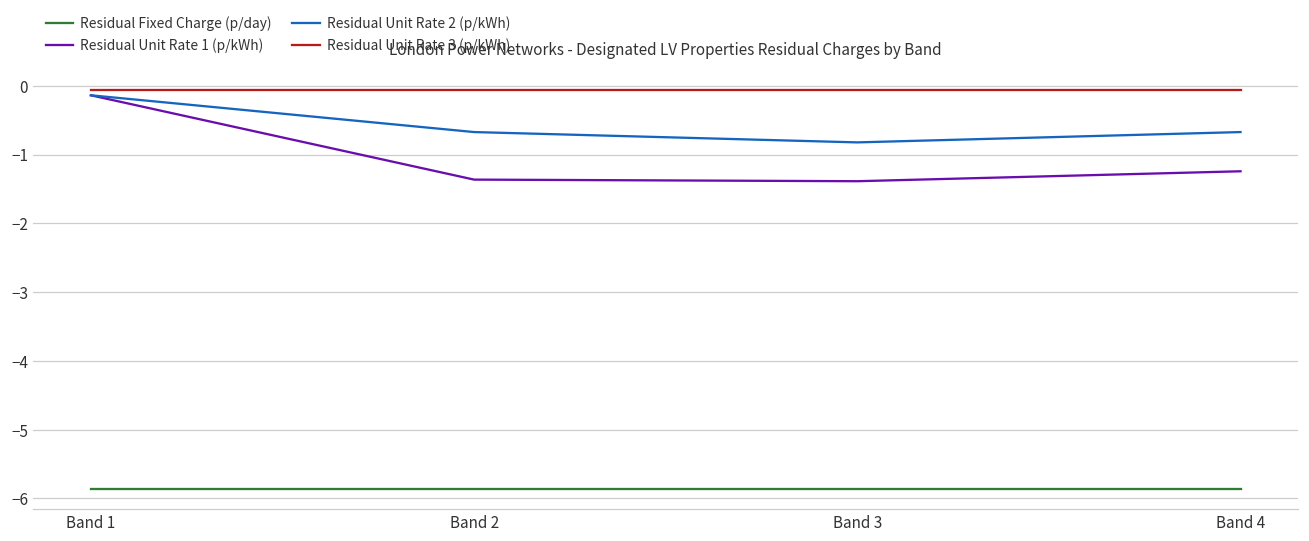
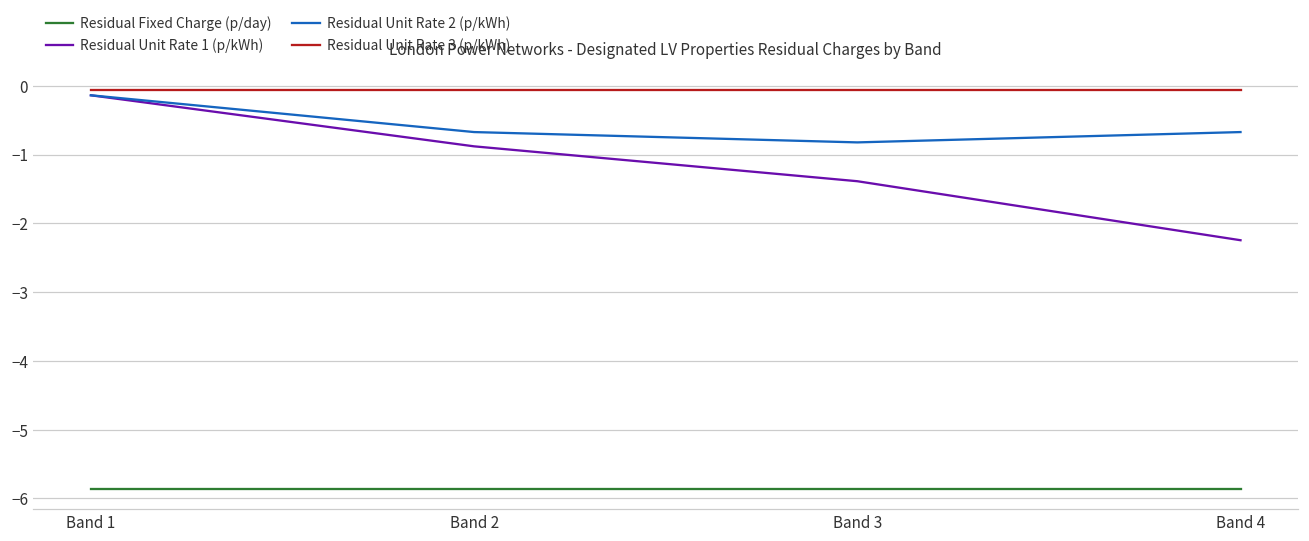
  {
    "Residual Fixed Charge (p/day)": {
      "Band 1": -5.9,
      "Band 2": -5.9,
      "Band 3": -5.9,
      "Band 4": -5.9
    },
    "Residual Unit Rate 1 (p/kWh)": {
-     "Band 2": -1.4,
+     "Band 2": -0.9,
      "Band 3": -1.4,
-     "Band 4": -1.2
+     "Band 4": -2.2
    },
    "Residual Unit Rate 2 (p/kWh)": {
      "Band 2": -0.7,
      "Band 3": -0.8,
      "Band 4": -0.7
    },
    "Residual Unit Rate 3 (p/kWh)": {
      "Band 1": -0.1,
      "Band 2": -0.1,
      "Band 3": -0.1,
      "Band 4": -0.1
    }
  }
